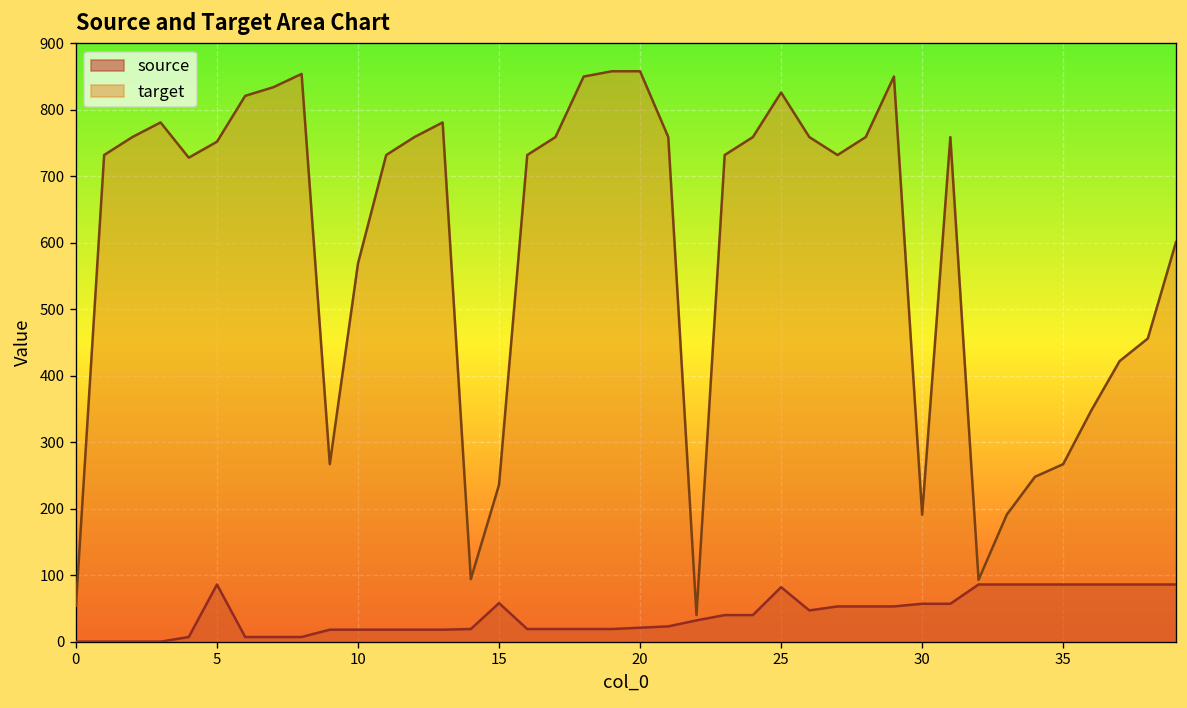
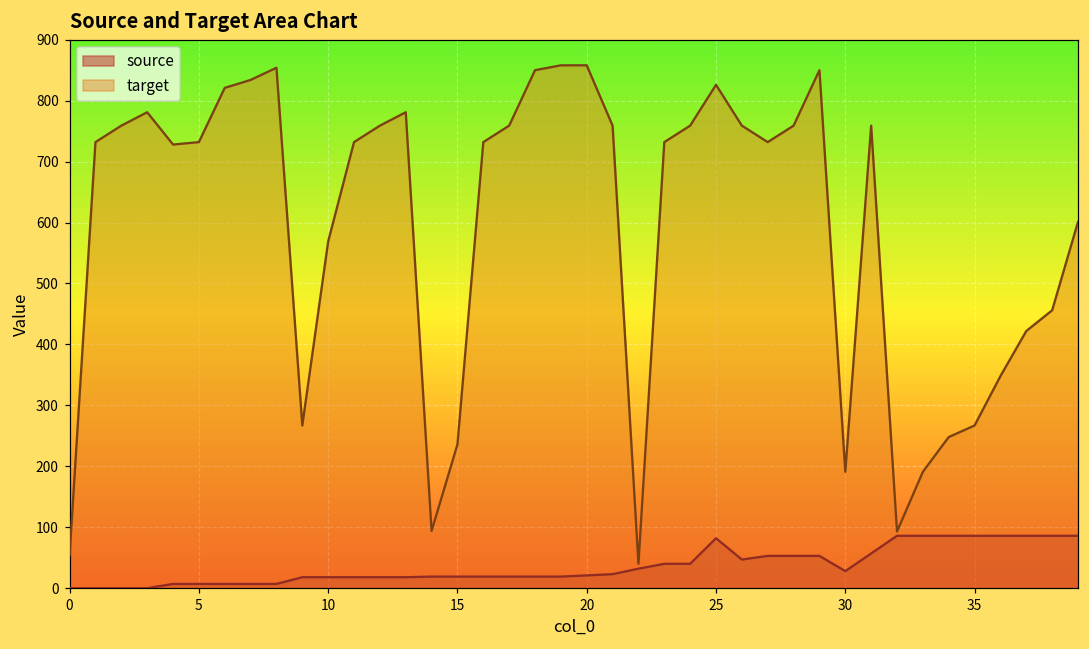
  {
    "source": {
      "0": 0,
-     "5": 90,
+     "5": 10,
      "10": 20,
-     "15": 60,
+     "15": 20,
      "20": 20,
      "25": 80,
-     "30": 60,
+     "30": 30,
      "35": 90
    },
    "target": {
      "0": 50,
-     "5": 750,
+     "5": 730,
      "10": 570,
      "15": 240,
      "20": 860,
      "25": 830,
      "30": 190,
      "35": 270
    }
  }
